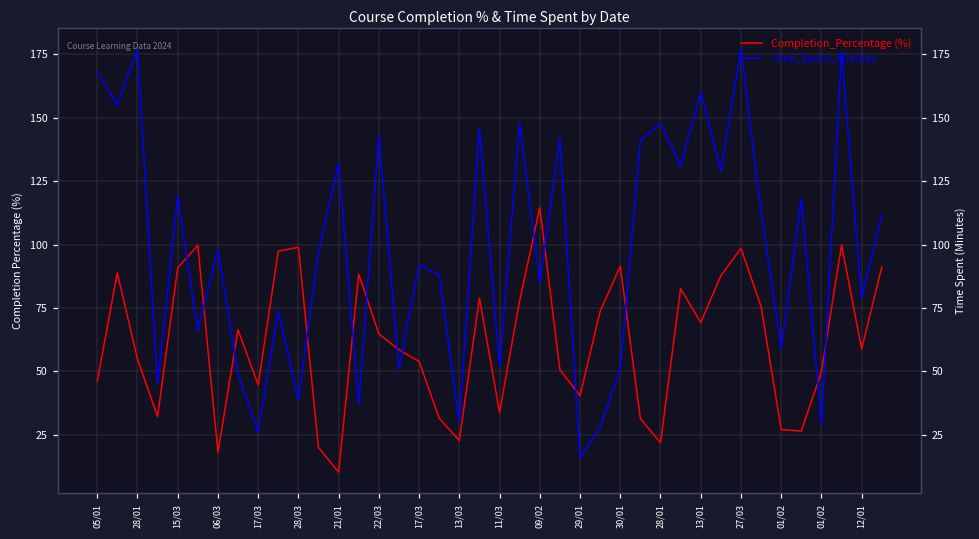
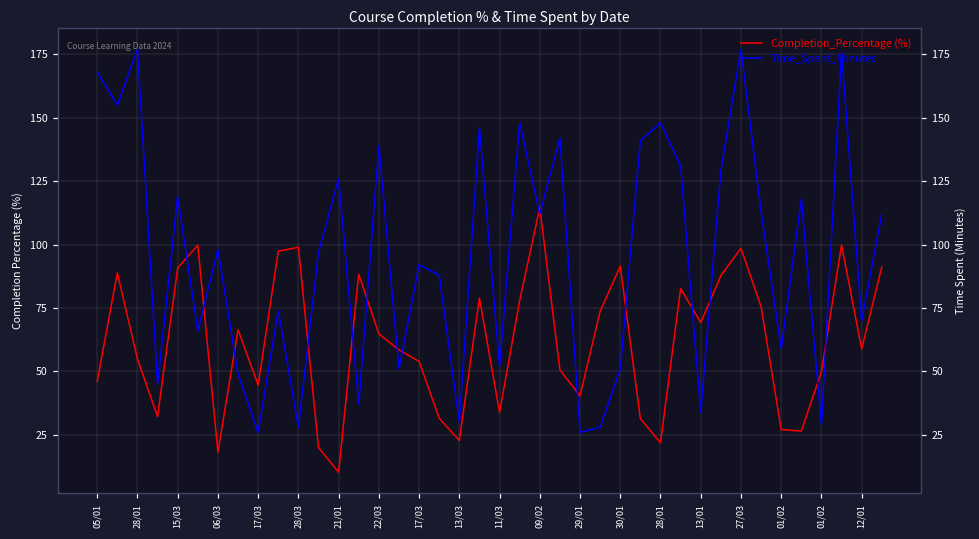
  {
    "Completion_Percentage (%)": {
      "05/01": 46,
      "15/03": 91,
      "06/03": 18,
      "28/03": 99,
      "21/01": 10,
      "22/03": 65,
      "13/03": 23,
      "11/03": 34,
      "09/02": 115,
      "29/01": 40,
      "30/01": 91,
      "13/01": 69,
      "27/03": 99,
      "12/01": 59
    },
    "Time_Spent_Minutes": {
      "05/01": 168,
      "15/03": 119,
      "06/03": 98,
-     "28/03": 39,
-     "21/01": 132,
-     "22/03": 143,
+     "28/03": 28,
+     "21/01": 126,
+     "22/03": 139,
      "13/03": 30,
      "11/03": 52,
-     "09/02": 85,
-     "29/01": 16,
+     "09/02": 112,
+     "29/01": 26,
      "30/01": 51,
-     "13/01": 160,
-     "12/01": 79
+     "13/01": 34,
+     "12/01": 70
    }
  }
